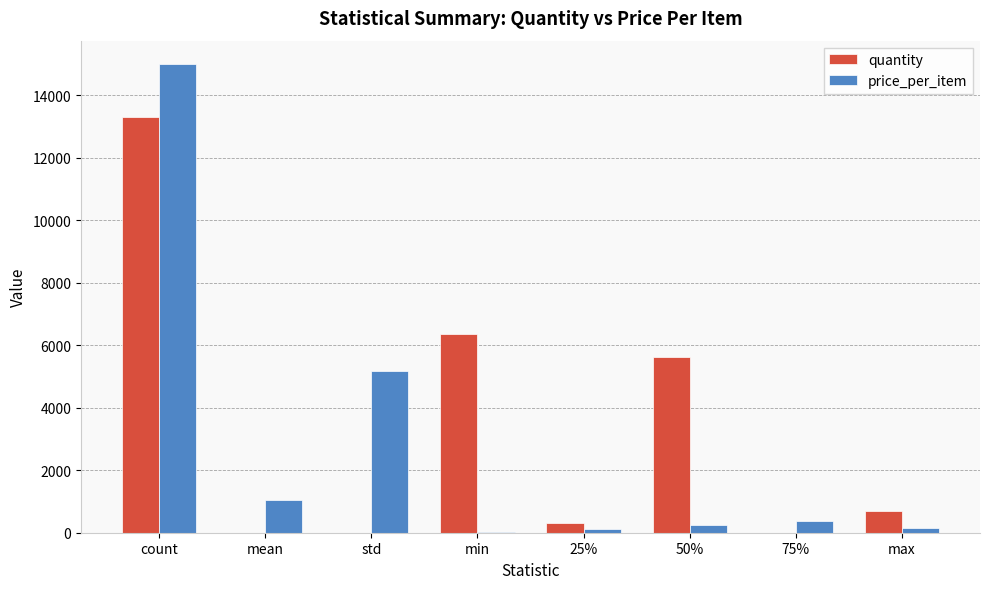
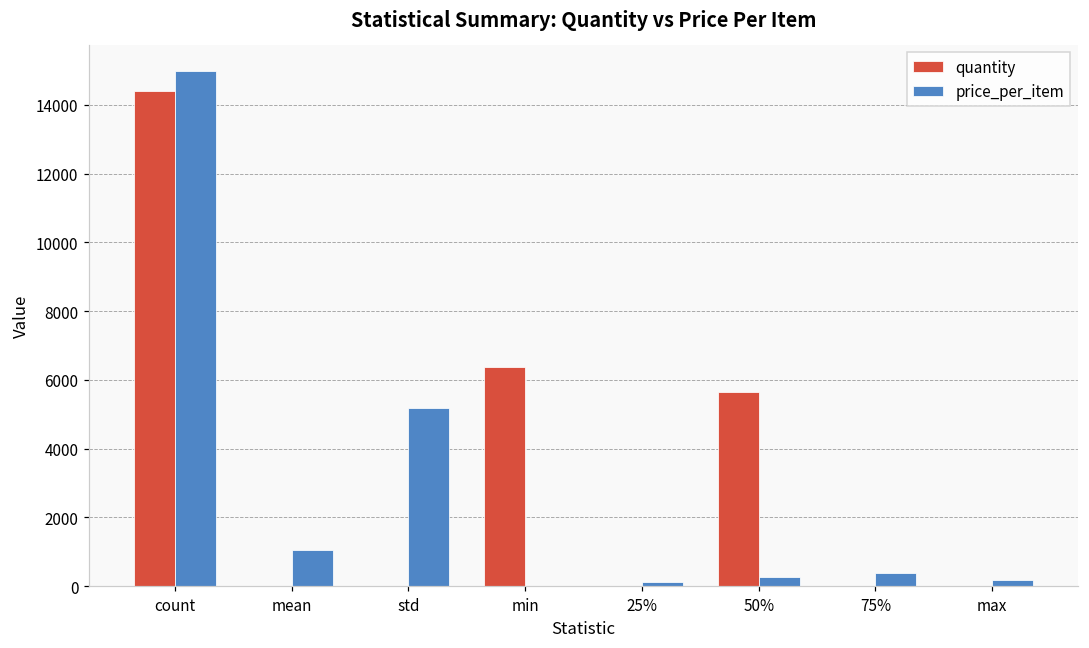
  {
    "quantity": {
-     "count": 13300,
+     "count": 14400,
      "min": 6400,
-     "25%": 300,
+     "25%": 0,
      "50%": 5600,
-     "max": 700
+     "max": 0
    },
    "price_per_item": {
      "count": 15000,
      "mean": 1000,
      "std": 5200,
      "25%": 100,
      "50%": 300,
      "75%": 400,
      "max": 200
    }
  }
